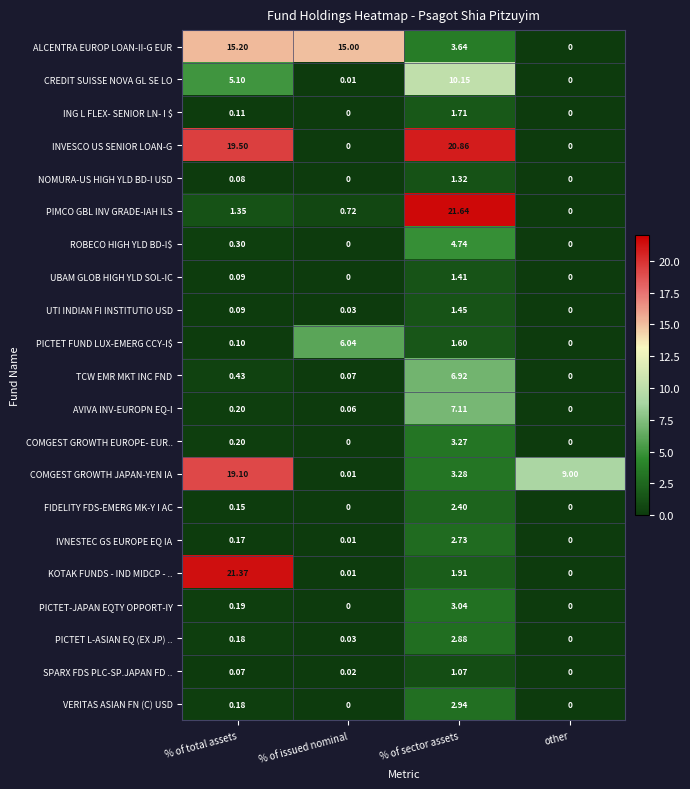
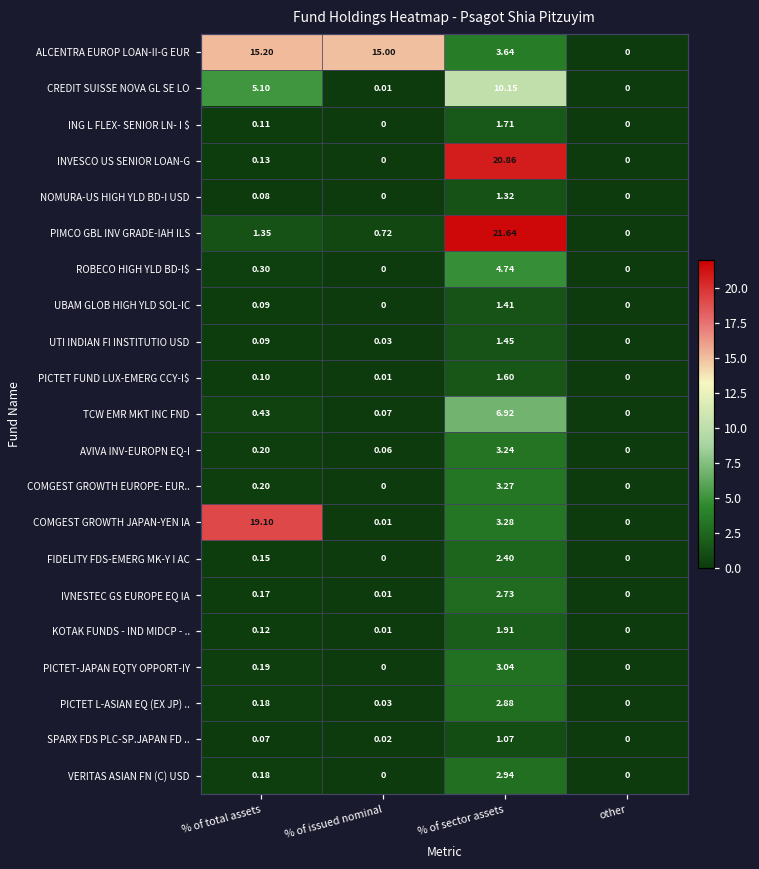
  {
    "ALCENTRA EUROP LOAN-II-G EUR": {
      "% of total assets": 15.20,
      "% of issued nominal": 15.00,
      "% of sector assets": 3.64,
      "other": 0
    },
    "CREDIT SUISSE NOVA GL SE LO": {
      "% of total assets": 5.10,
      "% of issued nominal": 0.01,
      "% of sector assets": 10.15,
      "other": 0
    },
    "ING L FLEX- SENIOR LN- I $": {
      "% of total assets": 0.11,
      "% of issued nominal": 0,
      "% of sector assets": 1.71,
      "other": 0
    },
    "INVESCO US SENIOR LOAN-G": {
-     "% of total assets": 19.50,
+     "% of total assets": 0.13,
      "% of issued nominal": 0,
      "% of sector assets": 20.86,
      "other": 0
    },
    "NOMURA-US HIGH YLD BD-I USD": {
      "% of total assets": 0.08,
      "% of issued nominal": 0,
      "% of sector assets": 1.32,
      "other": 0
    },
    "PIMCO GBL INV GRADE-IAH ILS": {
      "% of total assets": 1.35,
      "% of issued nominal": 0.72,
      "% of sector assets": 21.64,
      "other": 0
    },
    "ROBECO HIGH YLD BD-I$": {
      "% of total assets": 0.30,
      "% of issued nominal": 0,
      "% of sector assets": 4.74,
      "other": 0
    },
    "UBAM GLOB HIGH YLD SOL-IC": {
      "% of total assets": 0.09,
      "% of issued nominal": 0,
      "% of sector assets": 1.41,
      "other": 0
    },
    "UTI INDIAN FI INSTITUTIO USD": {
      "% of total assets": 0.09,
      "% of issued nominal": 0.03,
      "% of sector assets": 1.45,
      "other": 0
    },
    "PICTET FUND LUX-EMERG CCY-I$": {
      "% of total assets": 0.10,
-     "% of issued nominal": 6.04,
+     "% of issued nominal": 0.01,
      "% of sector assets": 1.60,
      "other": 0
    },
    "TCW EMR MKT INC FND": {
      "% of total assets": 0.43,
      "% of issued nominal": 0.07,
      "% of sector assets": 6.92,
      "other": 0
    },
    "AVIVA INV-EUROPN EQ-I": {
      "% of total assets": 0.20,
      "% of issued nominal": 0.06,
-     "% of sector assets": 7.11,
+     "% of sector assets": 3.24,
      "other": 0
    },
    "COMGEST GROWTH EUROPE- EUR..": {
      "% of total assets": 0.20,
      "% of issued nominal": 0,
      "% of sector assets": 3.27,
      "other": 0
    },
    "COMGEST GROWTH JAPAN-YEN IA": {
      "% of total assets": 19.10,
      "% of issued nominal": 0.01,
      "% of sector assets": 3.28,
-     "other": 9.00
+     "other": 0
    },
    "FIDELITY FDS-EMERG MK-Y I AC": {
      "% of total assets": 0.15,
      "% of issued nominal": 0,
      "% of sector assets": 2.40,
      "other": 0
    },
    "IVNESTEC GS EUROPE EQ IA": {
      "% of total assets": 0.17,
      "% of issued nominal": 0.01,
      "% of sector assets": 2.73,
      "other": 0
    },
    "KOTAK FUNDS - IND MIDCP - ..": {
-     "% of total assets": 21.37,
+     "% of total assets": 0.12,
      "% of issued nominal": 0.01,
      "% of sector assets": 1.91,
      "other": 0
    },
    "PICTET-JAPAN EQTY OPPORT-IY": {
      "% of total assets": 0.19,
      "% of issued nominal": 0,
      "% of sector assets": 3.04,
      "other": 0
    },
    "PICTET L-ASIAN EQ (EX JP) ..": {
      "% of total assets": 0.18,
      "% of issued nominal": 0.03,
      "% of sector assets": 2.88,
      "other": 0
    },
    "SPARX FDS PLC-SP.JAPAN FD ..": {
      "% of total assets": 0.07,
      "% of issued nominal": 0.02,
      "% of sector assets": 1.07,
      "other": 0
    },
    "VERITAS ASIAN FN (C) USD": {
      "% of total assets": 0.18,
      "% of issued nominal": 0,
      "% of sector assets": 2.94,
      "other": 0
    }
  }
